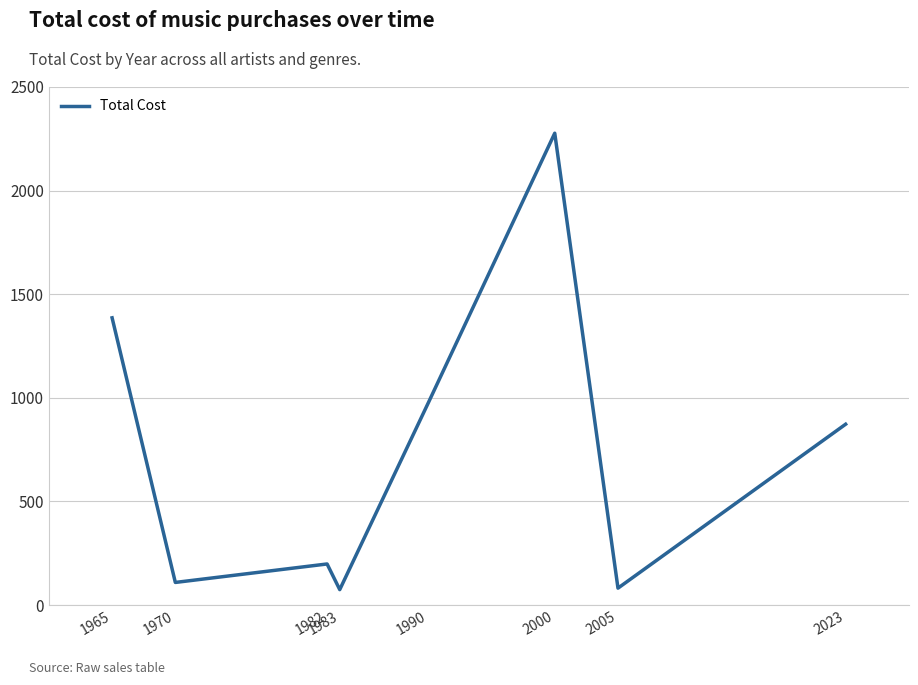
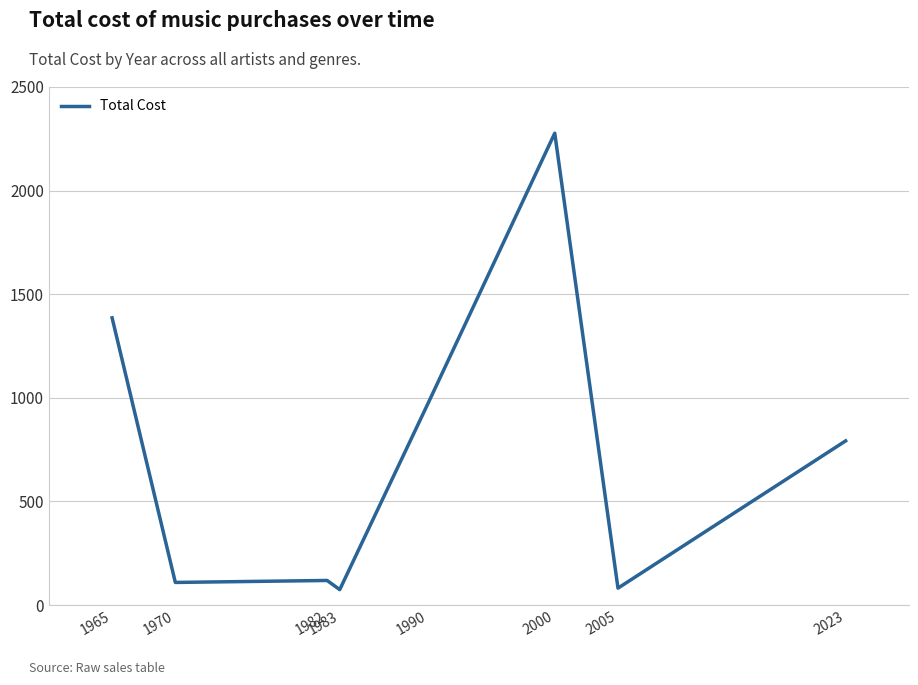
  {
    "1965": 1390,
    "1970": 110,
-   "1982": 200,
+   "1982": 120,
    "1983": 70,
    "1990": 980,
    "2000": 2280,
    "2005": 80,
-   "2023": 870
+   "2023": 790
  }
